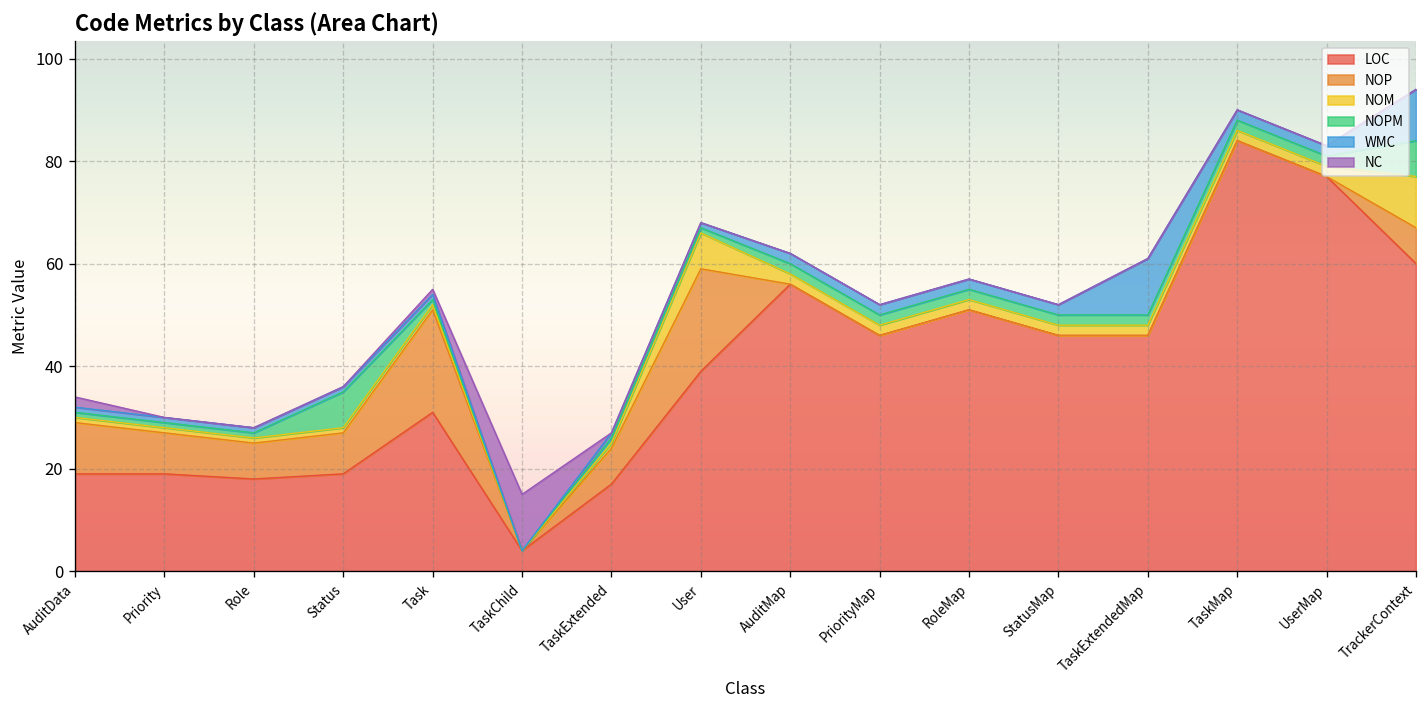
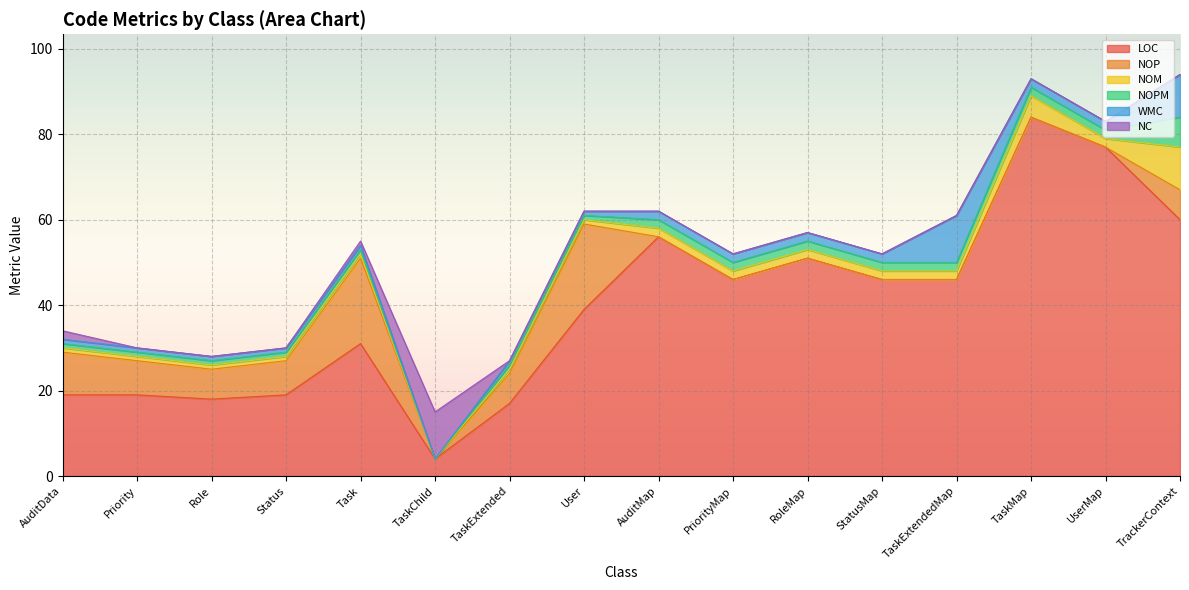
  {
    "NOM": {
      "AuditData": 1,
      "Priority": 1,
      "Role": 1,
      "Status": 1,
      "Task": 1,
      "TaskExtended": 1,
-     "User": 7,
+     "User": 1,
      "AuditMap": 2,
      "PriorityMap": 2,
      "RoleMap": 2,
      "StatusMap": 2,
      "TaskExtendedMap": 2,
-     "TaskMap": 2,
+     "TaskMap": 5,
      "UserMap": 2,
      "TrackerContext": 10
    },
    "NOPM": {
      "AuditData": 1,
      "Priority": 1,
      "Role": 1,
-     "Status": 7,
+     "Status": 1,
      "Task": 1,
      "TaskExtended": 1,
      "User": 1,
      "AuditMap": 2,
      "PriorityMap": 2,
      "RoleMap": 2,
      "StatusMap": 2,
      "TaskExtendedMap": 2,
      "TaskMap": 2,
      "TrackerContext": 7
    },
    "WMC": {
      "AuditData": 1,
      "Task": 1
    },
    "NC": {
      "AuditData": 2,
      "Task": 1,
      "TaskChild": 11
    }
  }
